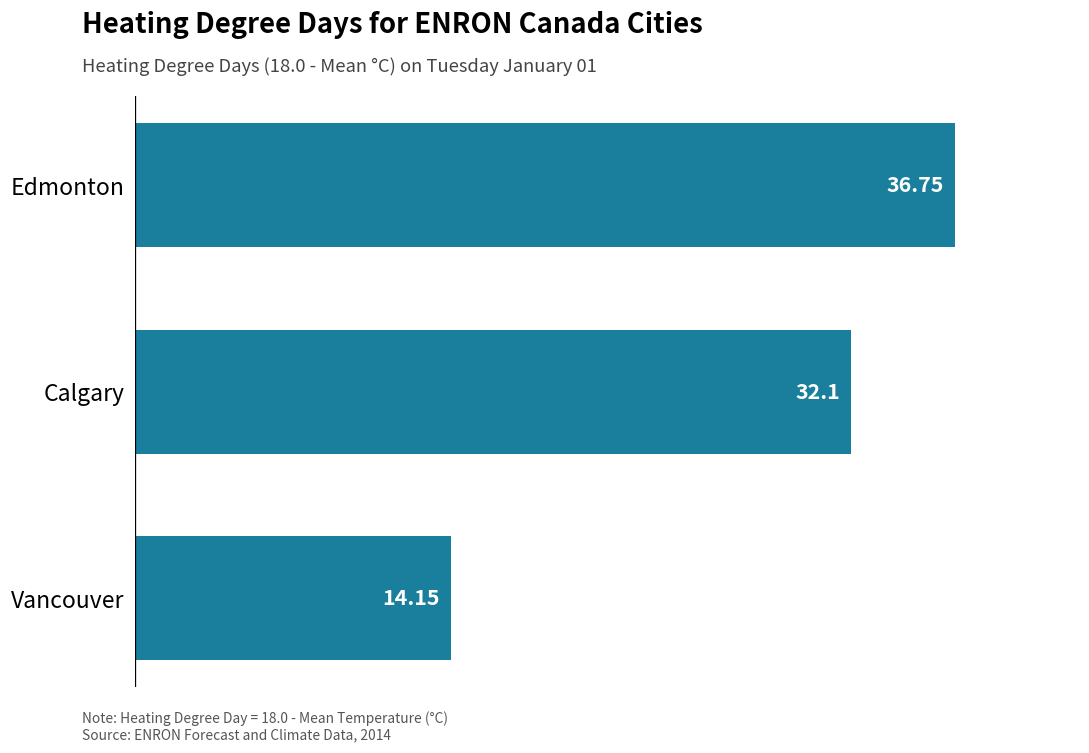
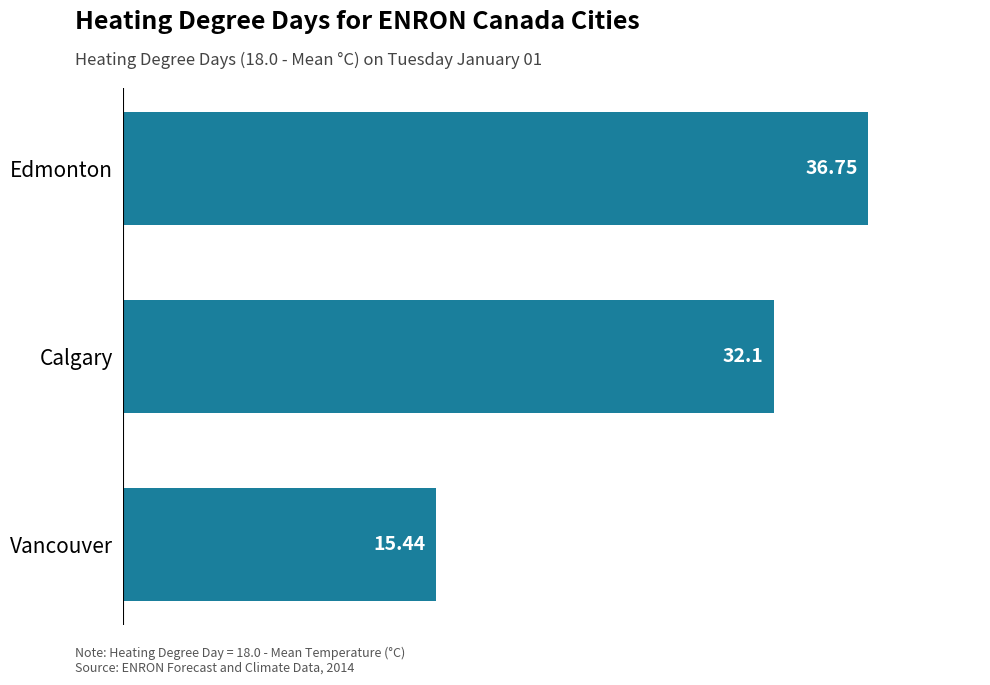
  {
    "Edmonton": 36.75,
    "Calgary": 32.1,
-   "Vancouver": 14.15
+   "Vancouver": 15.44
  }
